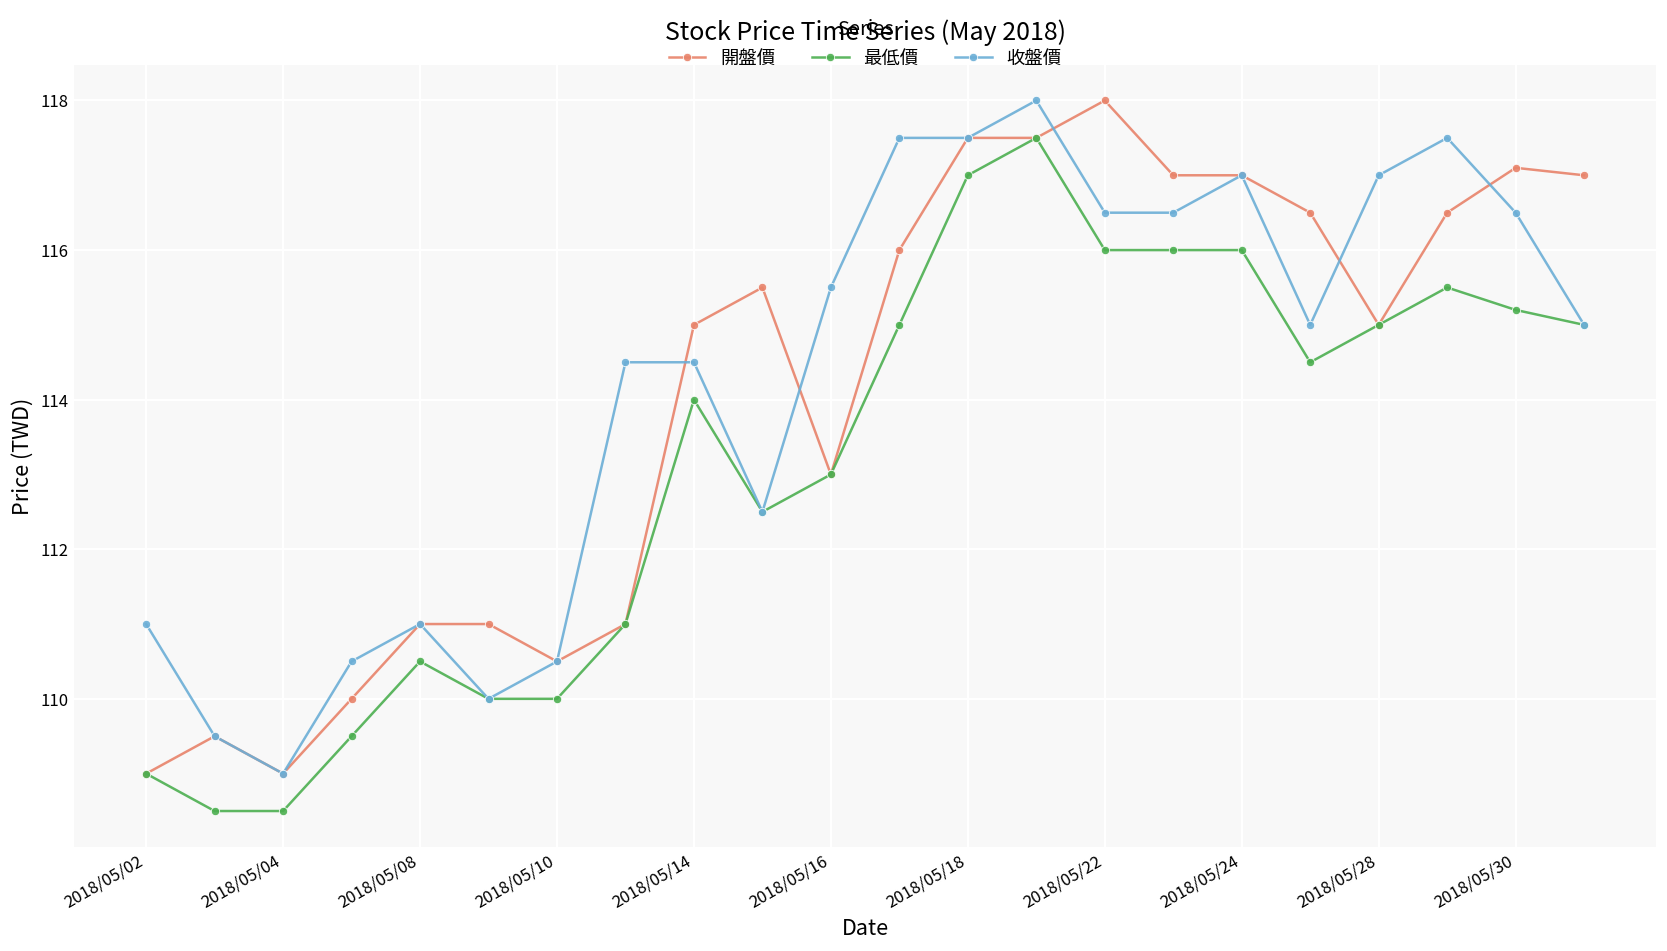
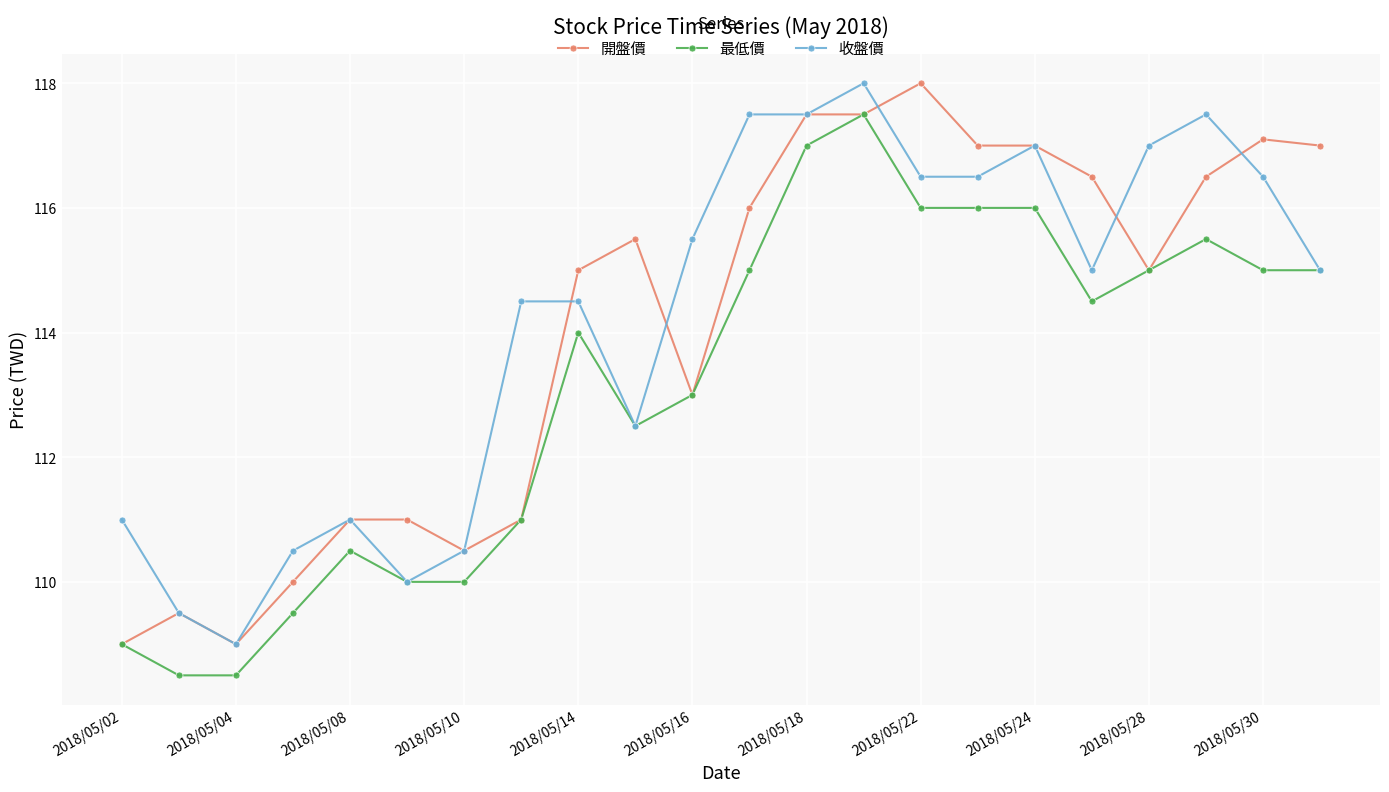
  {
    "開盤價": {
      "2018/05/14": 115.0,
      "2018/05/22": 118.0,
      "2018/05/30": 117.1
    },
    "最低價": {
      "2018/05/04": 108.5,
      "2018/05/08": 110.5,
      "2018/05/10": 110.0,
      "2018/05/14": 114.0,
      "2018/05/18": 117.0,
      "2018/05/22": 116.0,
      "2018/05/24": 116.0,
-     "2018/05/30": 115.2
+     "2018/05/30": 115.0
    },
    "收盤價": {
      "2018/05/02": 111.0,
      "2018/05/14": 114.5,
      "2018/05/16": 115.5,
      "2018/05/22": 116.5,
      "2018/05/28": 117.0,
      "2018/05/30": 116.5
    }
  }
